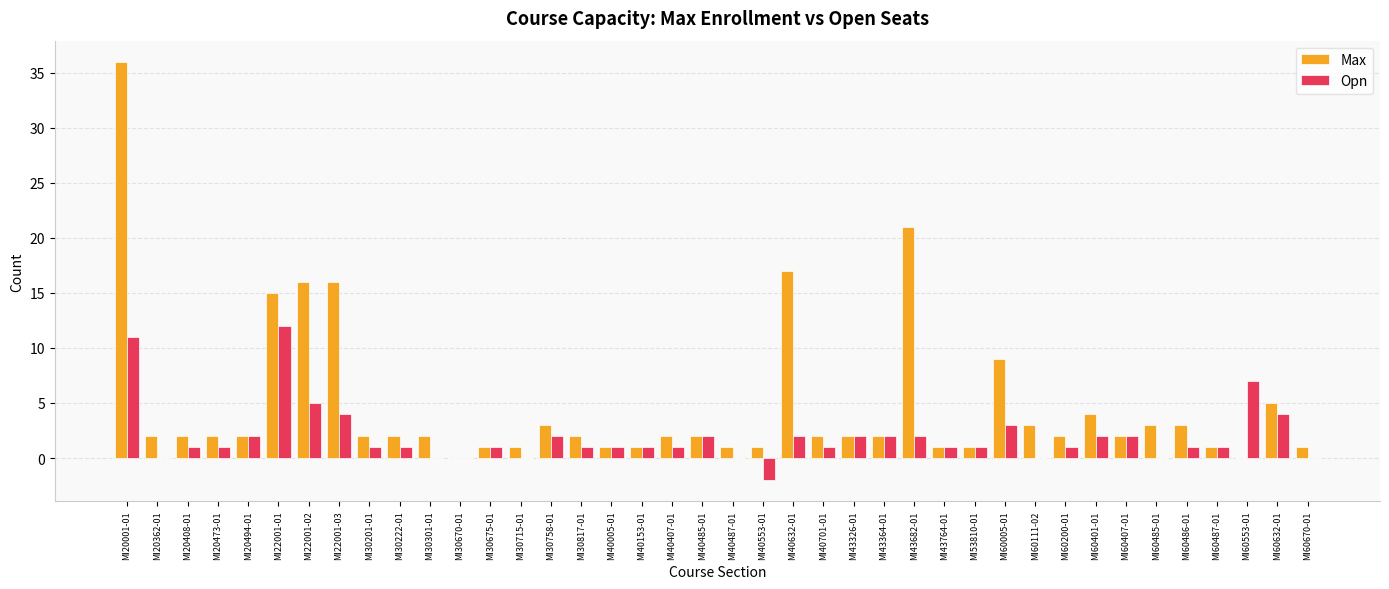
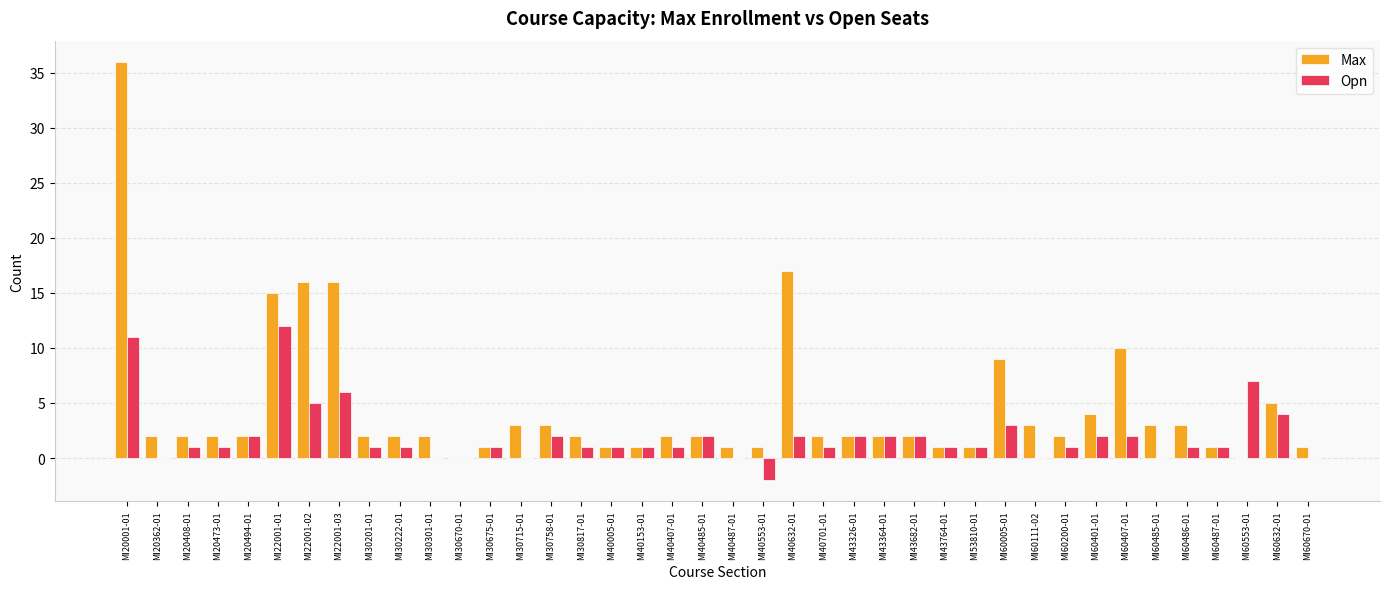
  {
    "Max": {
      "MI20001-01": 36,
      "MI20362-01": 2,
      "MI20408-01": 2,
      "MI20473-01": 2,
      "MI20494-01": 2,
      "MI22001-01": 15,
      "MI22001-02": 16,
      "MI22001-03": 16,
      "MI30201-01": 2,
      "MI30222-01": 2,
      "MI30301-01": 2,
      "MI30670-01": 0,
      "MI30675-01": 1,
-     "MI30715-01": 1,
+     "MI30715-01": 3,
      "MI30758-01": 3,
      "MI30817-01": 2,
      "MI40005-01": 1,
      "MI40153-01": 1,
      "MI40407-01": 2,
      "MI40485-01": 2,
      "MI40487-01": 1,
      "MI40553-01": 1,
      "MI40632-01": 17,
      "MI40701-01": 2,
      "MI43326-01": 2,
      "MI43364-01": 2,
-     "MI43682-01": 21,
+     "MI43682-01": 2,
      "MI43764-01": 1,
      "MI53810-01": 1,
      "MI60005-01": 9,
      "MI60111-02": 3,
      "MI60200-01": 2,
      "MI60401-01": 4,
-     "MI60407-01": 2,
+     "MI60407-01": 10,
      "MI60485-01": 3,
      "MI60486-01": 3,
      "MI60487-01": 1,
      "MI60553-01": 0,
      "MI60632-01": 5,
      "MI60670-01": 1
    },
    "Opn": {
      "MI20001-01": 11,
      "MI20362-01": 0,
      "MI20408-01": 1,
      "MI20473-01": 1,
      "MI20494-01": 2,
      "MI22001-01": 12,
      "MI22001-02": 5,
-     "MI22001-03": 4,
+     "MI22001-03": 6,
      "MI30201-01": 1,
      "MI30222-01": 1,
      "MI30301-01": 0,
      "MI30670-01": 0,
      "MI30675-01": 1,
      "MI30715-01": 0,
      "MI30758-01": 2,
      "MI30817-01": 1,
      "MI40005-01": 1,
      "MI40153-01": 1,
      "MI40407-01": 1,
      "MI40485-01": 2,
      "MI40487-01": 0,
      "MI40553-01": -2,
      "MI40632-01": 2,
      "MI40701-01": 1,
      "MI43326-01": 2,
      "MI43364-01": 2,
      "MI43682-01": 2,
      "MI43764-01": 1,
      "MI53810-01": 1,
      "MI60005-01": 3,
      "MI60111-02": 0,
      "MI60200-01": 1,
      "MI60401-01": 2,
      "MI60407-01": 2,
      "MI60485-01": 0,
      "MI60486-01": 1,
      "MI60487-01": 1,
      "MI60553-01": 7,
      "MI60632-01": 4,
      "MI60670-01": 0
    }
  }
